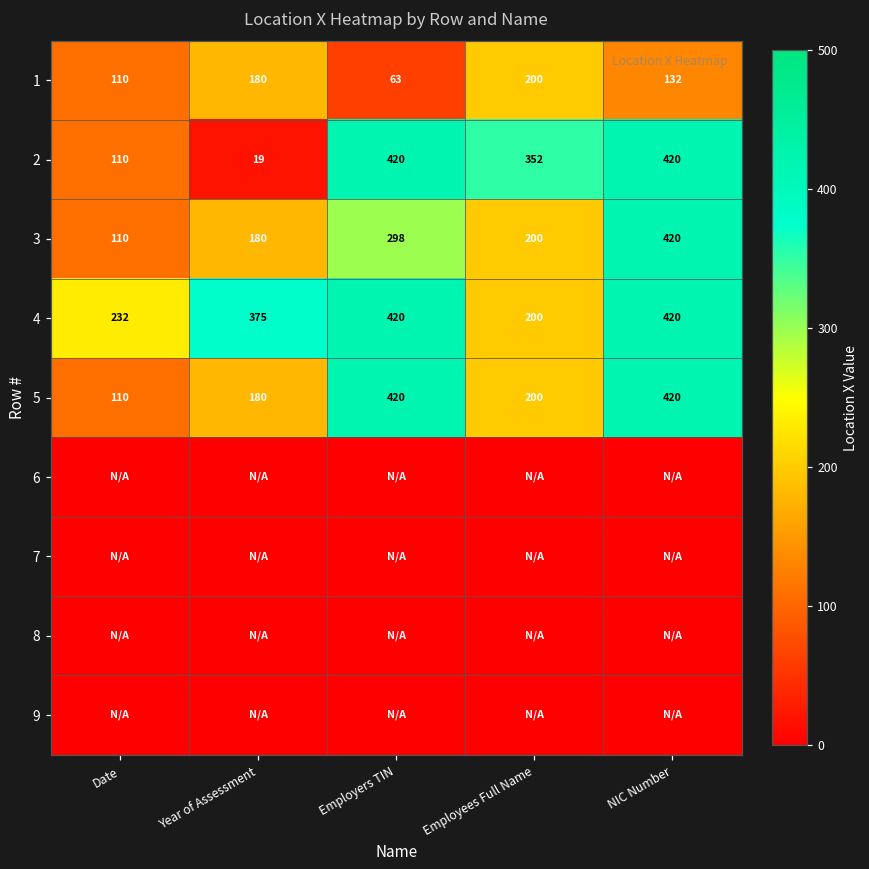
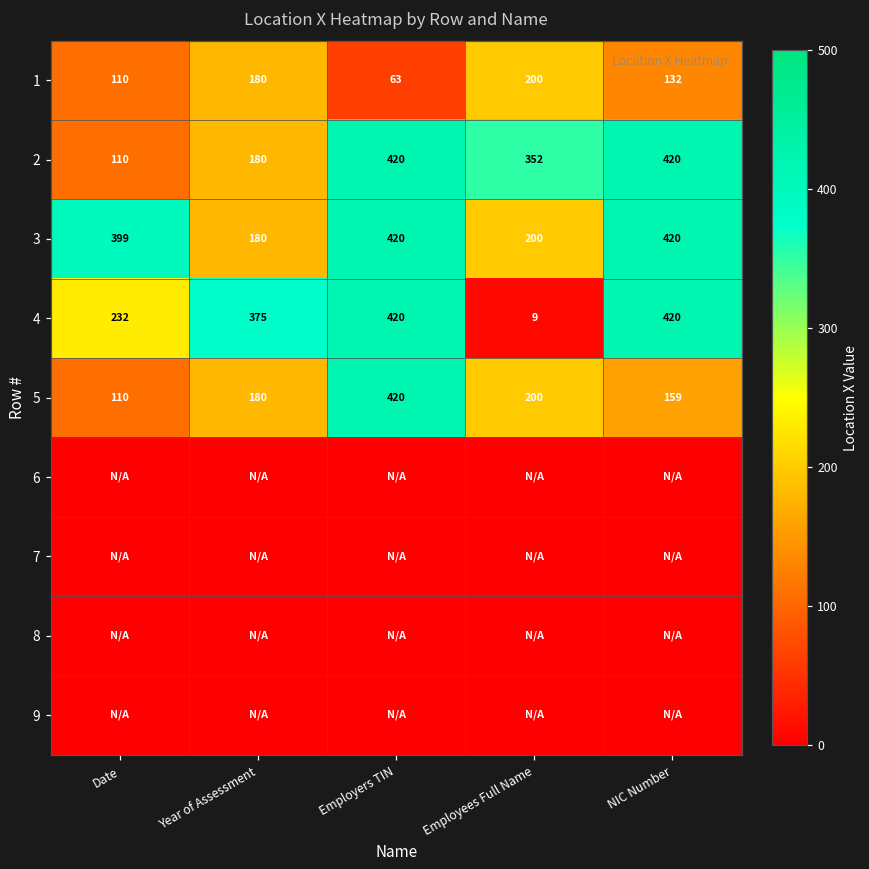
  {
    "1": {
      "Date": 110,
      "Year of Assessment": 180,
      "Employers TIN": 63,
      "Employees Full Name": 200
    },
    "2": {
      "Date": 110,
-     "Year of Assessment": 19,
+     "Year of Assessment": 180,
      "Employers TIN": 420,
      "Employees Full Name": 352,
      "NIC Number": 420
    },
    "3": {
-     "Date": 110,
+     "Date": 399,
      "Year of Assessment": 180,
-     "Employers TIN": 298,
+     "Employers TIN": 420,
      "Employees Full Name": 200,
      "NIC Number": 420
    },
    "4": {
      "Date": 232,
      "Year of Assessment": 375,
      "Employers TIN": 420,
-     "Employees Full Name": 200,
+     "Employees Full Name": 9,
      "NIC Number": 420
    },
    "5": {
      "Date": 110,
      "Year of Assessment": 180,
      "Employers TIN": 420,
      "Employees Full Name": 200,
-     "NIC Number": 420
+     "NIC Number": 159
    }
  }
